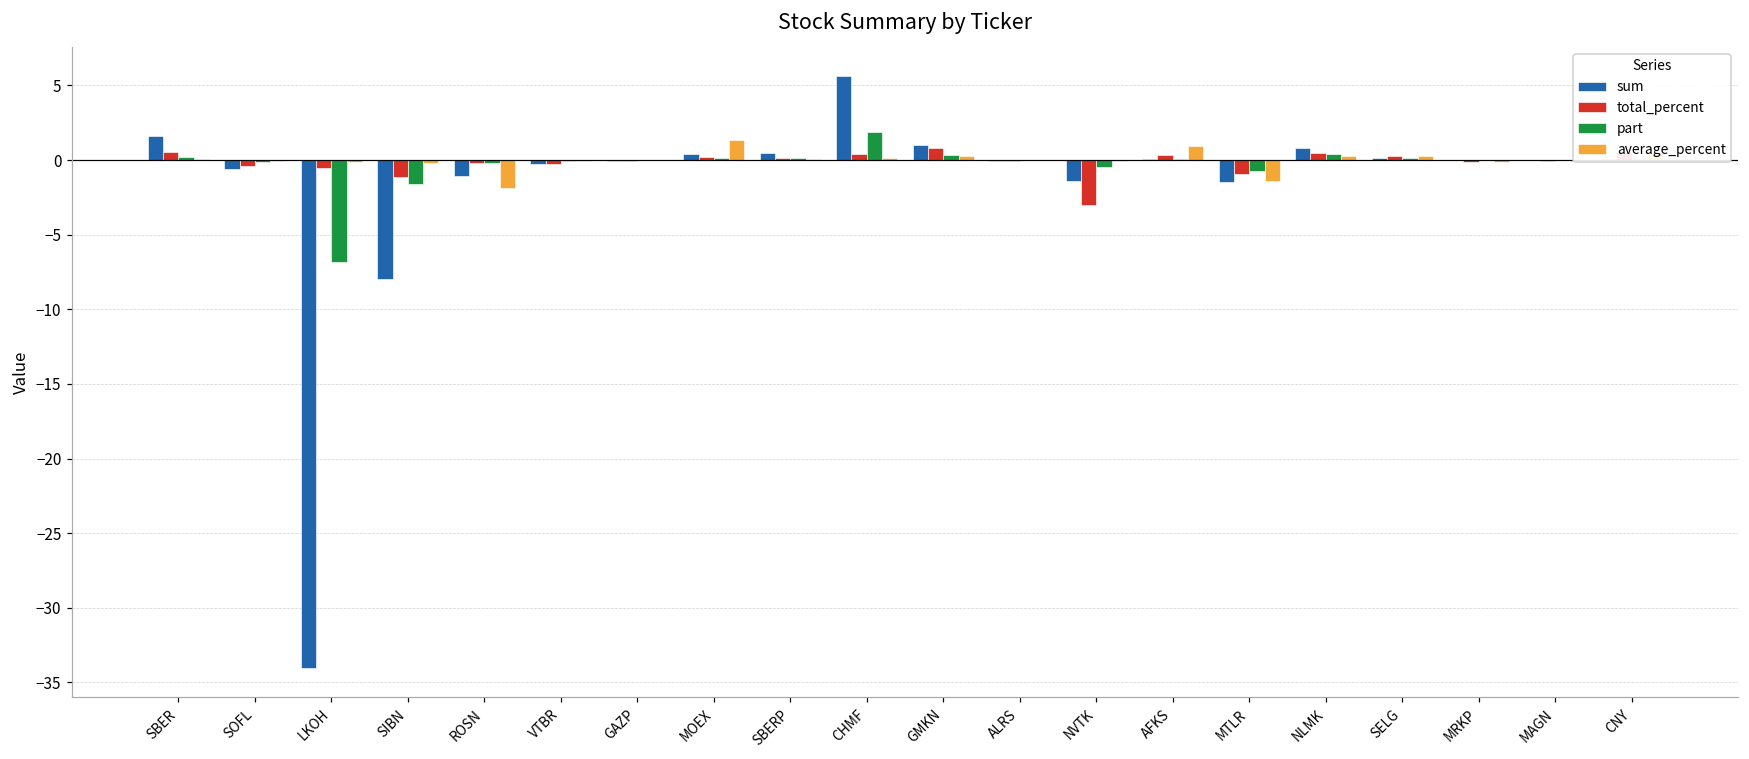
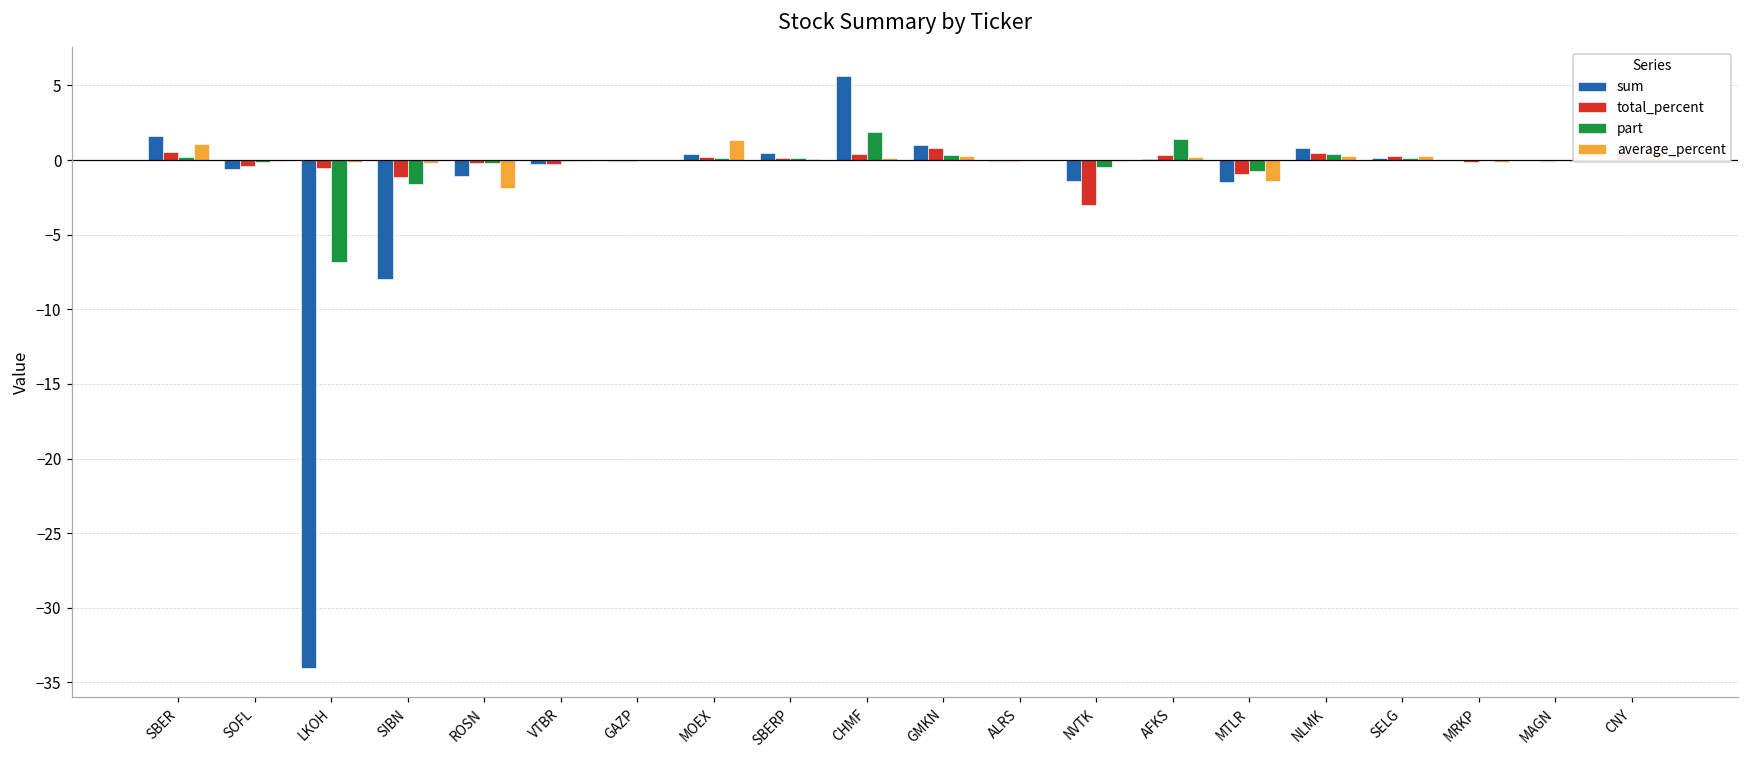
  {
    "sum": {
      "SBER": 1.6,
      "SOFL": -0.6,
      "LKOH": -34.0,
      "SIBN": -8.0,
      "ROSN": -1.1,
      "VTBR": -0.3,
      "MOEX": 0.4,
      "SBERP": 0.5,
      "CHMF": 5.6,
      "GMKN": 1.0,
      "NVTK": -1.4,
      "MTLR": -1.5,
      "NLMK": 0.8
    },
    "total_percent": {
      "SBER": 0.6,
      "SOFL": -0.4,
      "LKOH": -0.5,
      "SIBN": -1.2,
      "ROSN": -0.2,
      "VTBR": -0.3,
      "MOEX": 0.2,
      "CHMF": 0.4,
      "GMKN": 0.8,
      "NVTK": -3.0,
      "AFKS": 0.4,
      "MTLR": -0.9,
      "NLMK": 0.5,
      "SELG": 0.3
    },
    "part": {
      "LKOH": -6.8,
      "SIBN": -1.6,
      "ROSN": -0.2,
      "CHMF": 1.9,
      "GMKN": 0.3,
      "NVTK": -0.5,
-     "AFKS": 0.0,
+     "AFKS": 1.4,
      "MTLR": -0.7,
      "NLMK": 0.4
    },
    "average_percent": {
-     "SBER": 0.1,
+     "SBER": 1.1,
      "SIBN": -0.2,
      "ROSN": -1.9,
      "MOEX": 1.4,
      "GMKN": 0.3,
-     "AFKS": 1.0,
+     "AFKS": 0.2,
      "MTLR": -1.4,
      "NLMK": 0.2,
      "SELG": 0.3
    }
  }
